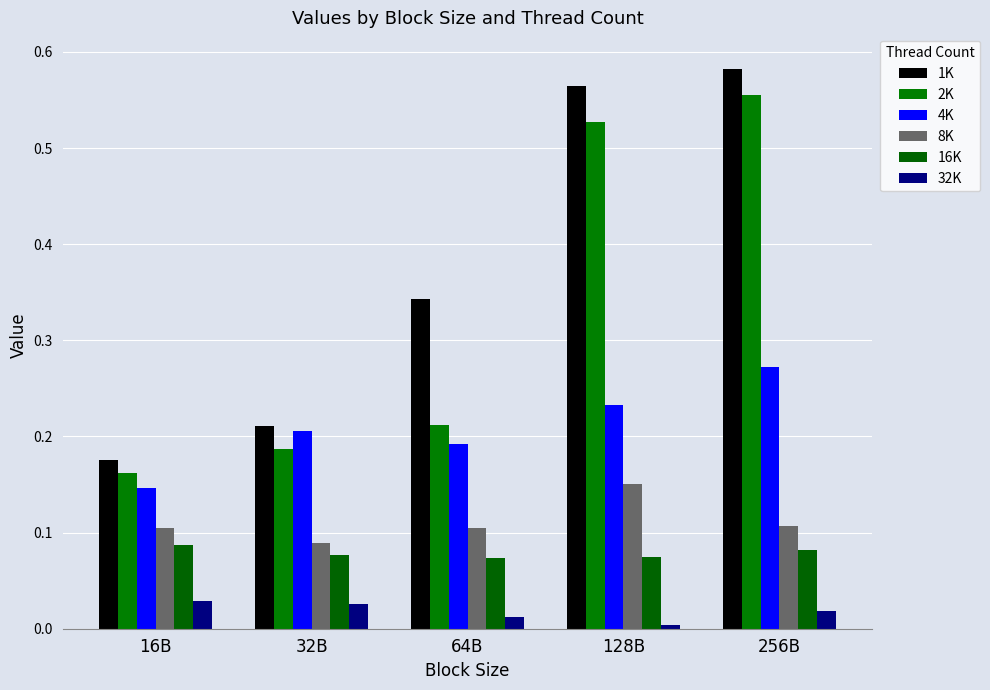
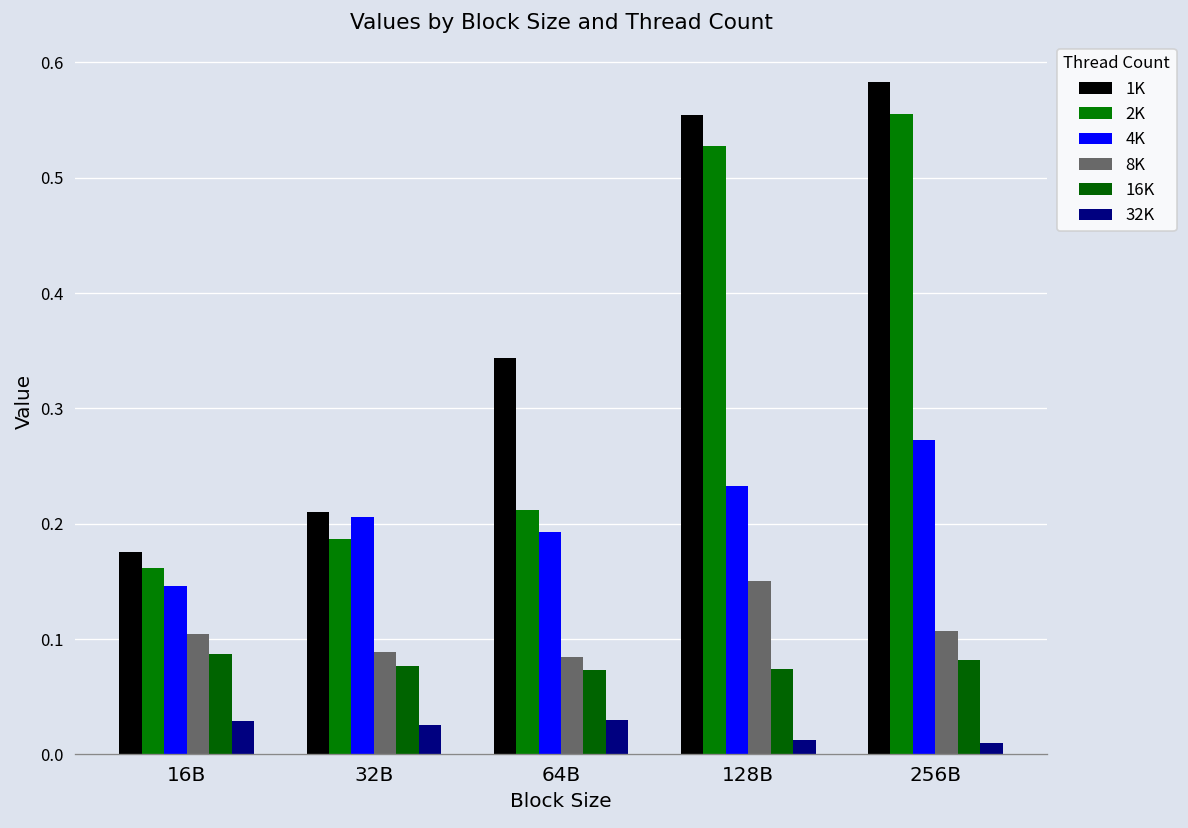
  {
    "1K": {
      "16B": 0.18,
      "32B": 0.21,
      "64B": 0.34,
-     "128B": 0.56,
+     "128B": 0.55,
      "256B": 0.58
    },
    "4K": {
      "16B": 0.15,
      "32B": 0.21,
      "64B": 0.19,
      "128B": 0.23,
      "256B": 0.27
    },
    "8K": {
      "16B": 0.10,
      "32B": 0.09,
-     "64B": 0.11,
+     "64B": 0.08,
      "128B": 0.15,
      "256B": 0.11
    },
    "32K": {
      "16B": 0.03,
      "32B": 0.03,
-     "64B": 0.01,
-     "128B": 0.00,
-     "256B": 0.02
+     "64B": 0.03,
+     "128B": 0.01,
+     "256B": 0.01
    }
  }
